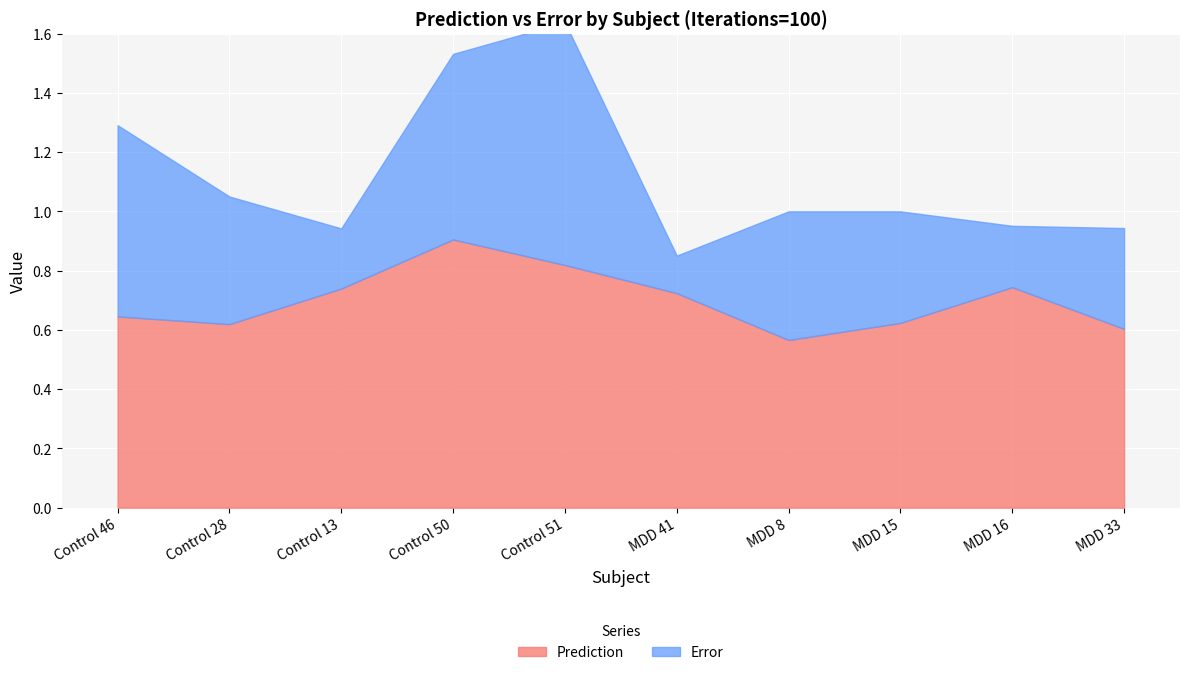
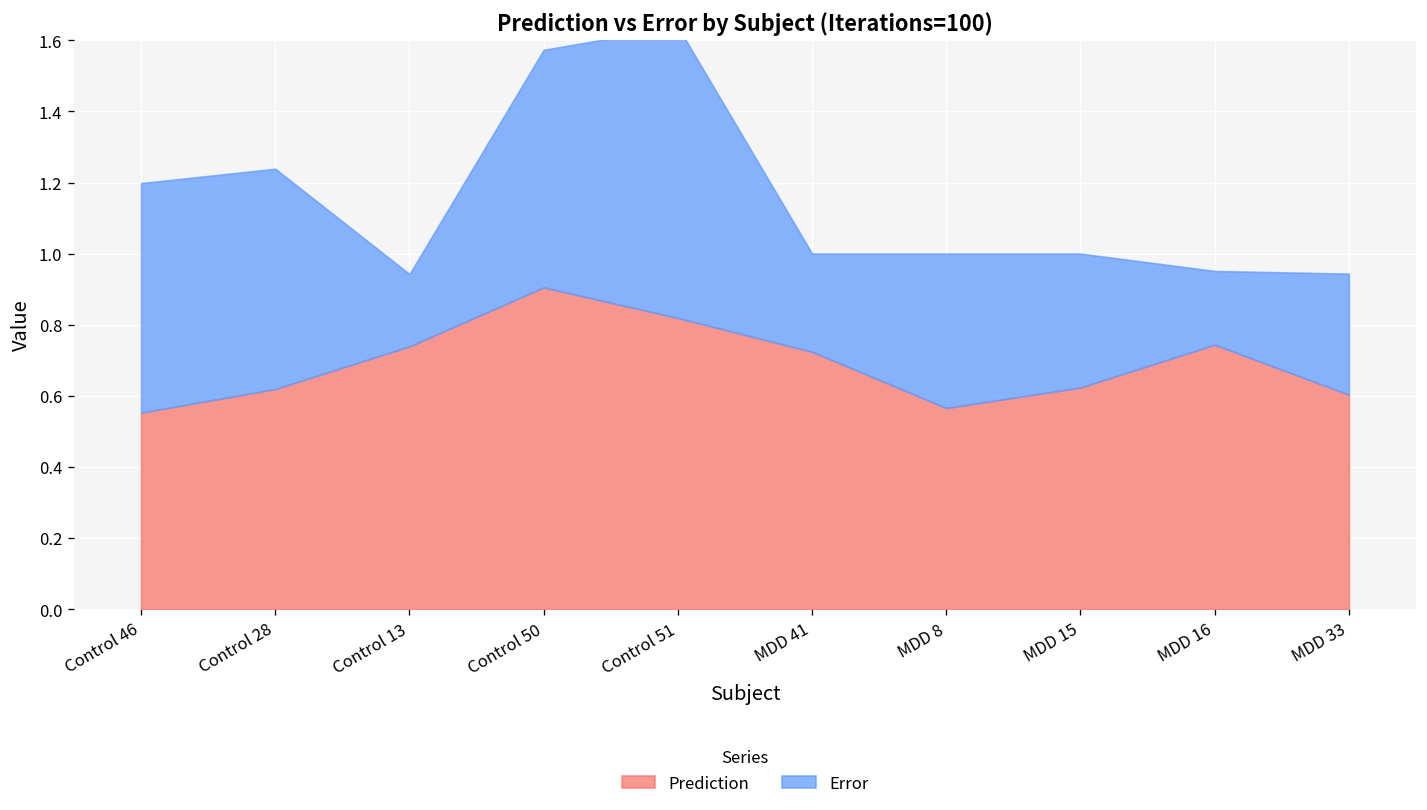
  {
    "Prediction": {
-     "Control 46": 0.65,
+     "Control 46": 0.55,
      "Control 28": 0.62,
      "Control 13": 0.74,
      "Control 50": 0.91,
      "Control 51": 0.82,
      "MDD 41": 0.72,
      "MDD 8": 0.57,
      "MDD 15": 0.62,
      "MDD 16": 0.74,
      "MDD 33": 0.60
    },
    "Error": {
      "Control 46": 0.65,
-     "Control 28": 0.43,
+     "Control 28": 0.62,
      "Control 13": 0.20,
-     "Control 50": 0.63,
-     "MDD 41": 0.13,
+     "Control 50": 0.67,
+     "MDD 41": 0.28,
      "MDD 8": 0.43,
      "MDD 15": 0.38,
      "MDD 16": 0.21,
      "MDD 33": 0.34
    }
  }
